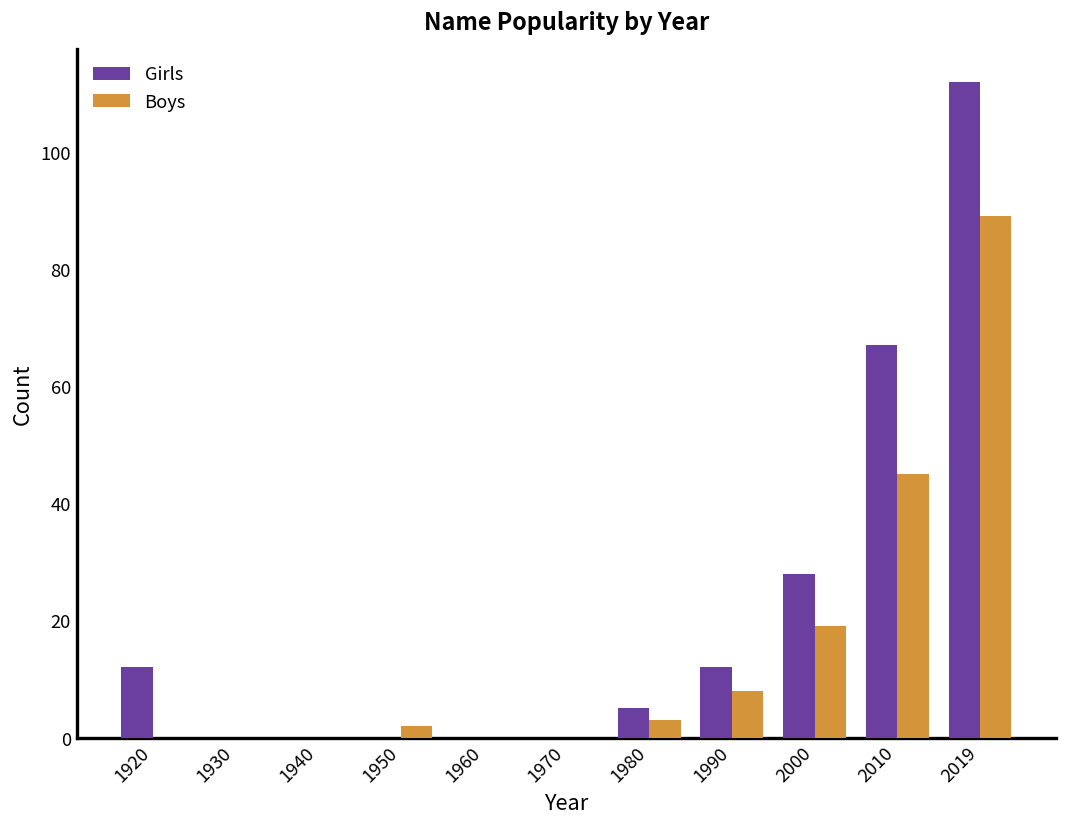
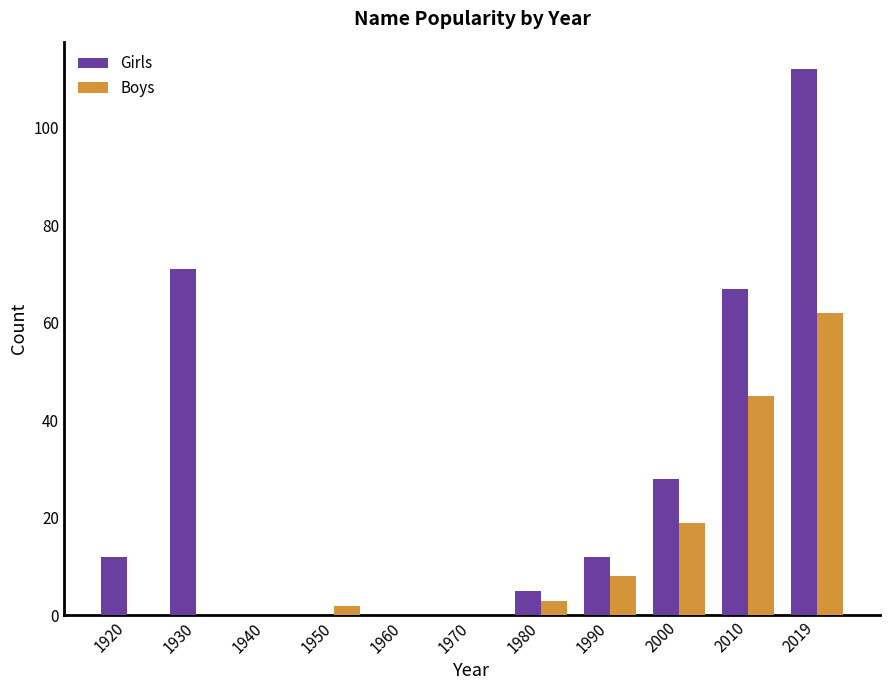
  {
    "Girls": {
      "1920": 12,
-     "1930": 0,
+     "1930": 71,
      "1940": 0,
      "1950": 0,
      "1960": 0,
      "1970": 0,
      "1980": 5,
      "1990": 12,
      "2000": 28,
      "2010": 67,
      "2019": 112
    },
    "Boys": {
      "1920": 0,
      "1930": 0,
      "1940": 0,
      "1950": 2,
      "1960": 0,
      "1970": 0,
      "1980": 3,
      "1990": 8,
      "2000": 19,
      "2010": 45,
-     "2019": 89
+     "2019": 62
    }
  }
